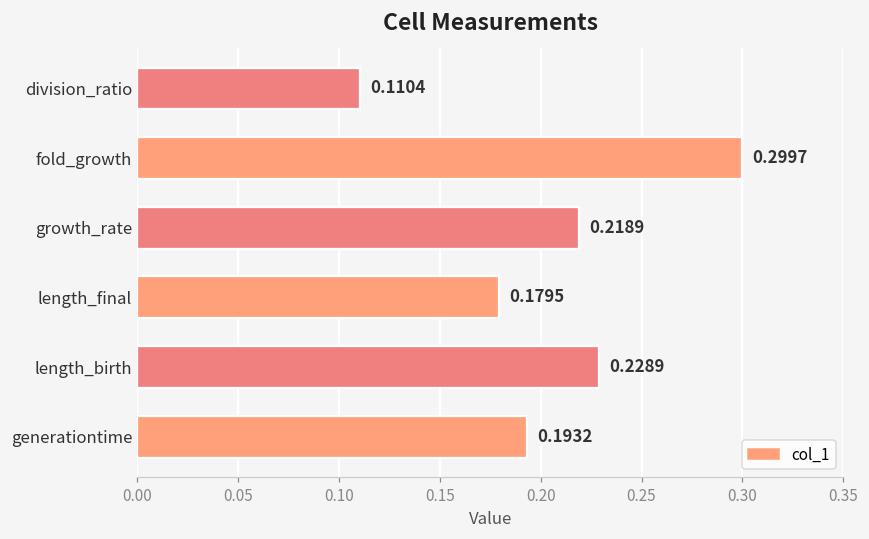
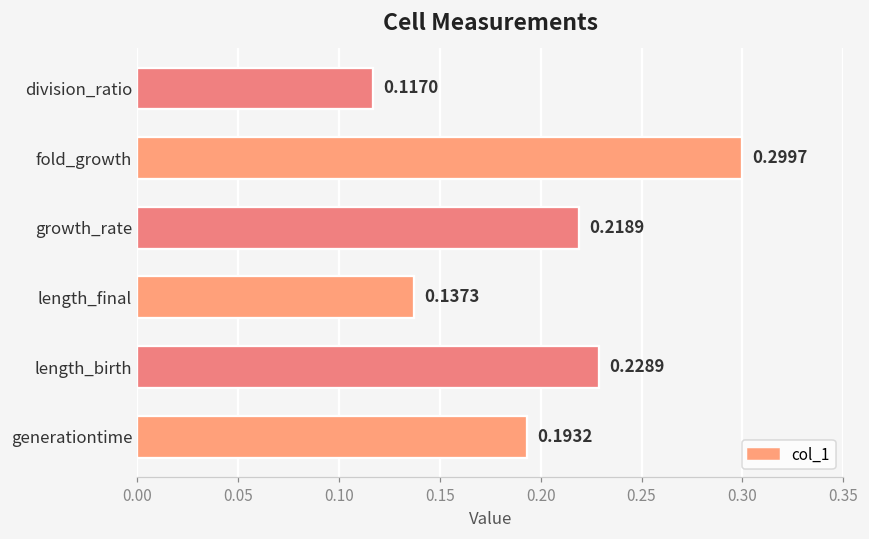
  {
-   "division_ratio": 0.1104,
+   "division_ratio": 0.1170,
    "fold_growth": 0.2997,
    "growth_rate": 0.2189,
-   "length_final": 0.1795,
+   "length_final": 0.1373,
    "length_birth": 0.2289,
    "generationtime": 0.1932
  }
